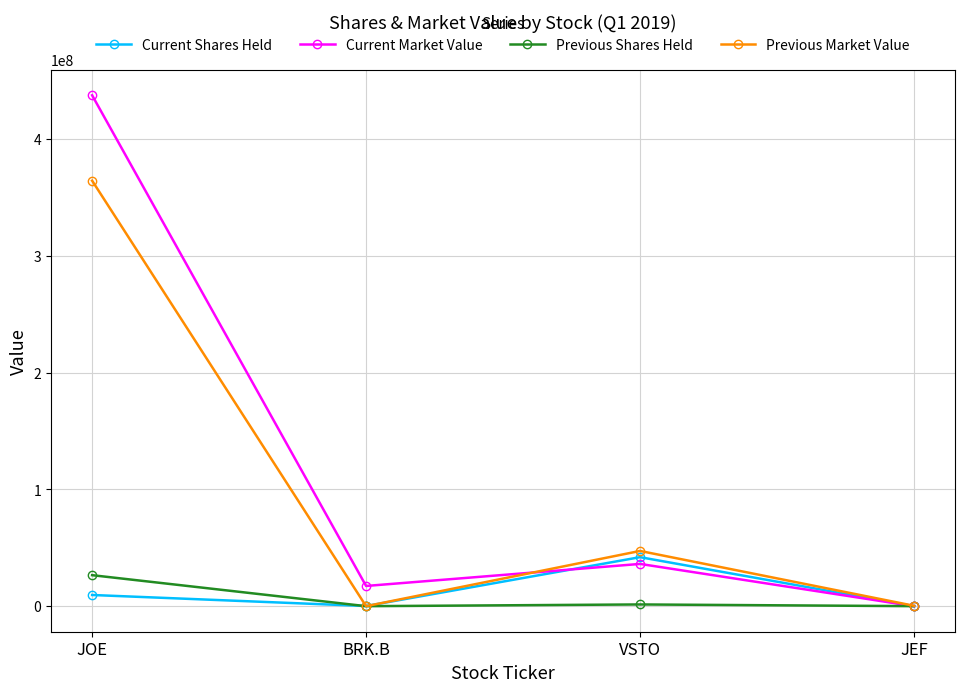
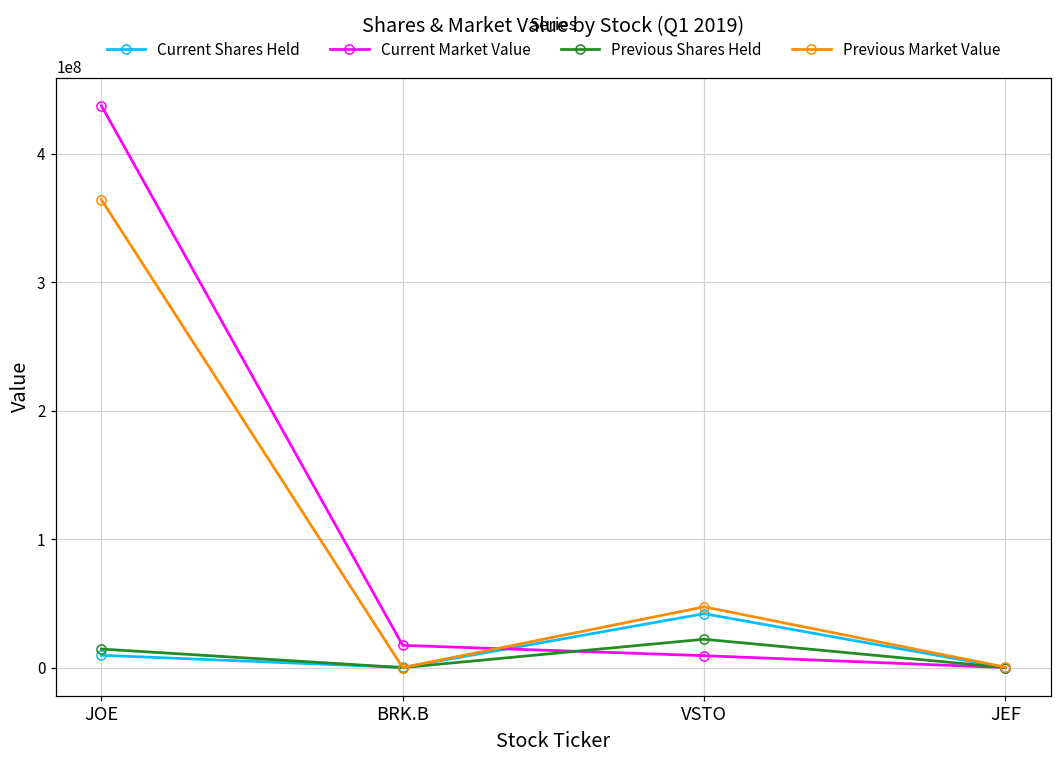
  {
    "Current Shares Held": {
      "JOE": 10000000,
      "VSTO": 42000000
    },
    "Current Market Value": {
      "JOE": 438000000,
      "BRK.B": 17000000,
-     "VSTO": 36000000
+     "VSTO": 9000000
    },
    "Previous Shares Held": {
-     "JOE": 27000000,
-     "VSTO": 1000000
+     "JOE": 14000000,
+     "VSTO": 22000000
    },
    "Previous Market Value": {
      "JOE": 364000000,
      "VSTO": 47000000
    }
  }
